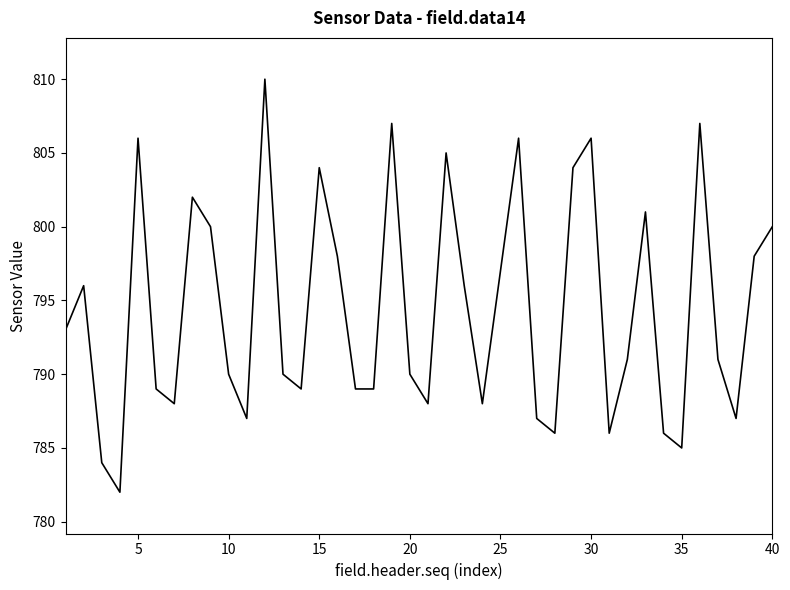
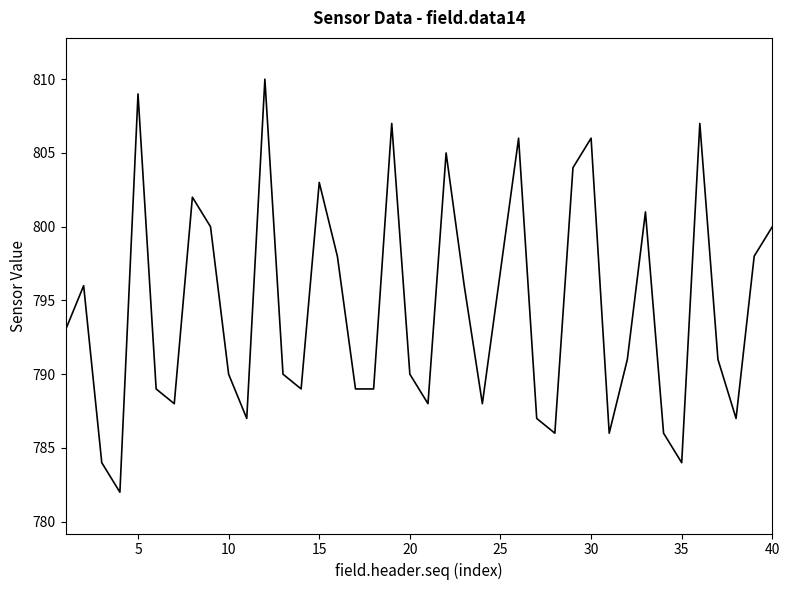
  {
-   "5": 806,
+   "5": 809,
    "10": 790,
-   "15": 804,
+   "15": 803,
    "20": 790,
    "25": 797,
    "30": 806,
-   "35": 785,
+   "35": 784,
    "40": 800
  }
